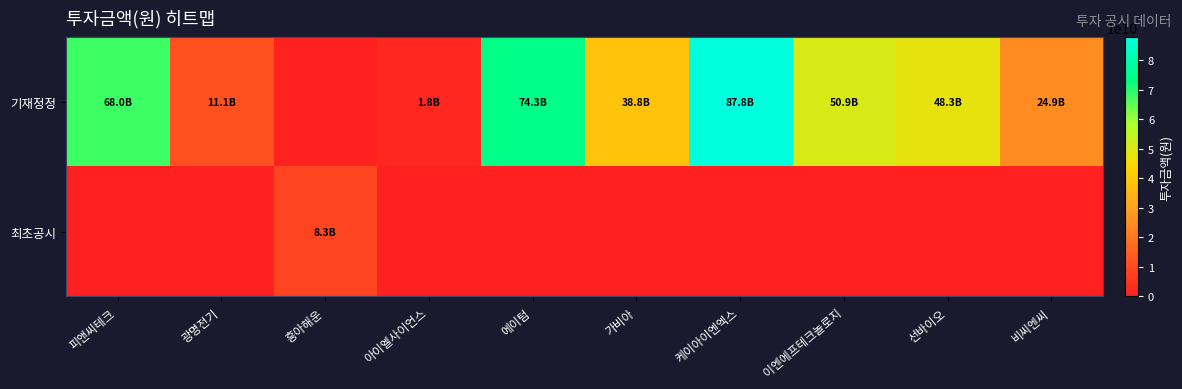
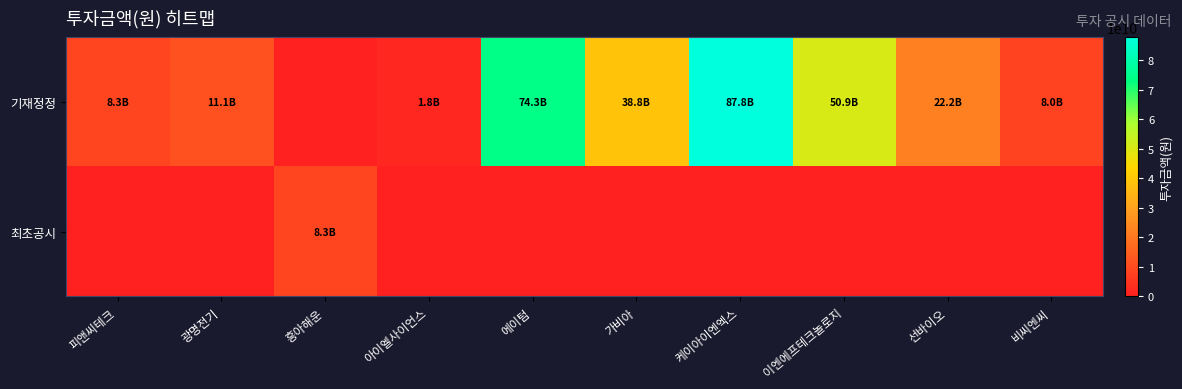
  {
    "기재정정": {
-     "피앤씨테크": "68.0B",
+     "피앤씨테크": "8.3B",
      "광명전기": "11.1B",
      "아이엘사이언스": "1.8B",
      "에이텀": "74.3B",
      "가비아": "38.8B",
      "케이아이엔엑스": "87.8B",
      "이엔에프테크놀로지": "50.9B",
-     "선바이오": "48.3B",
-     "비씨엔씨": "24.9B"
+     "선바이오": "22.2B",
+     "비씨엔씨": "8.0B"
    },
    "최초공시": {
      "흥아해운": "8.3B"
    }
  }
